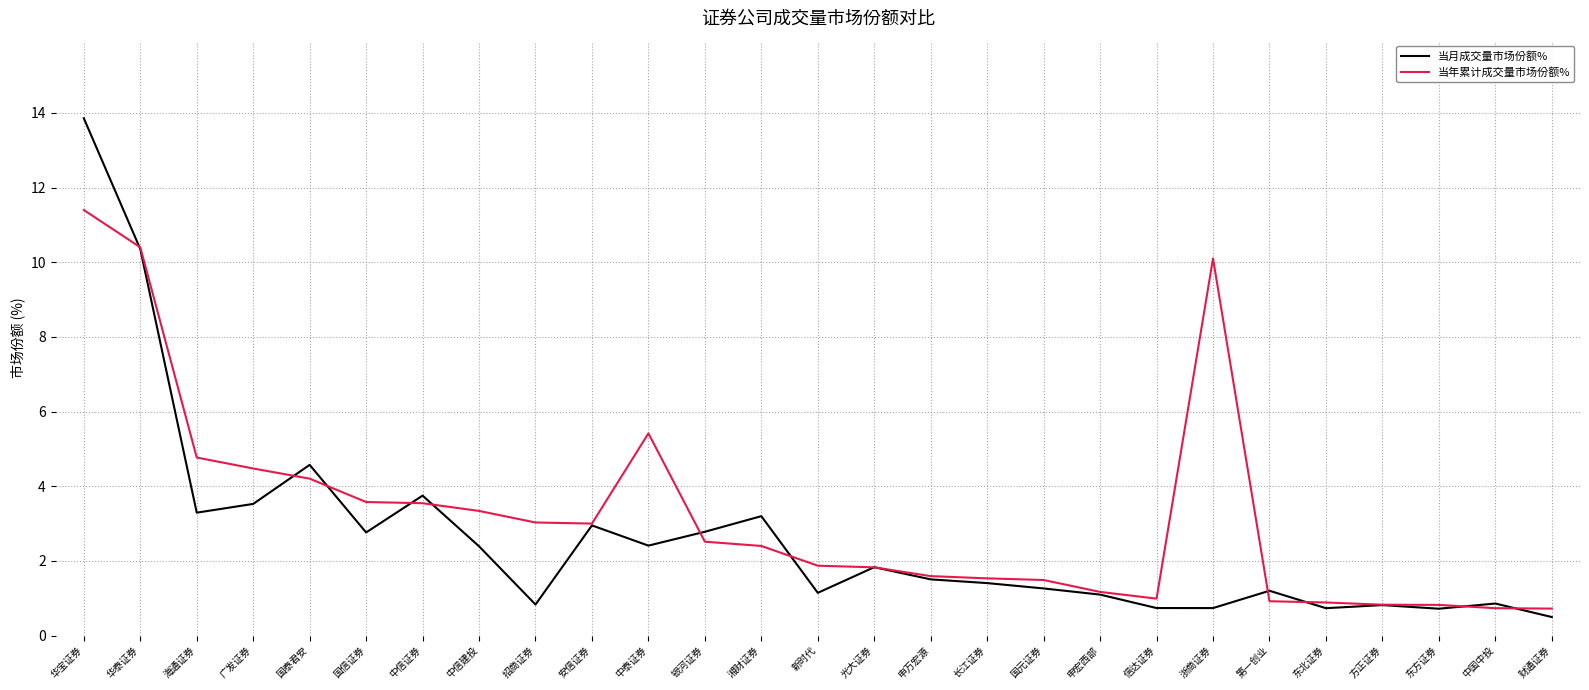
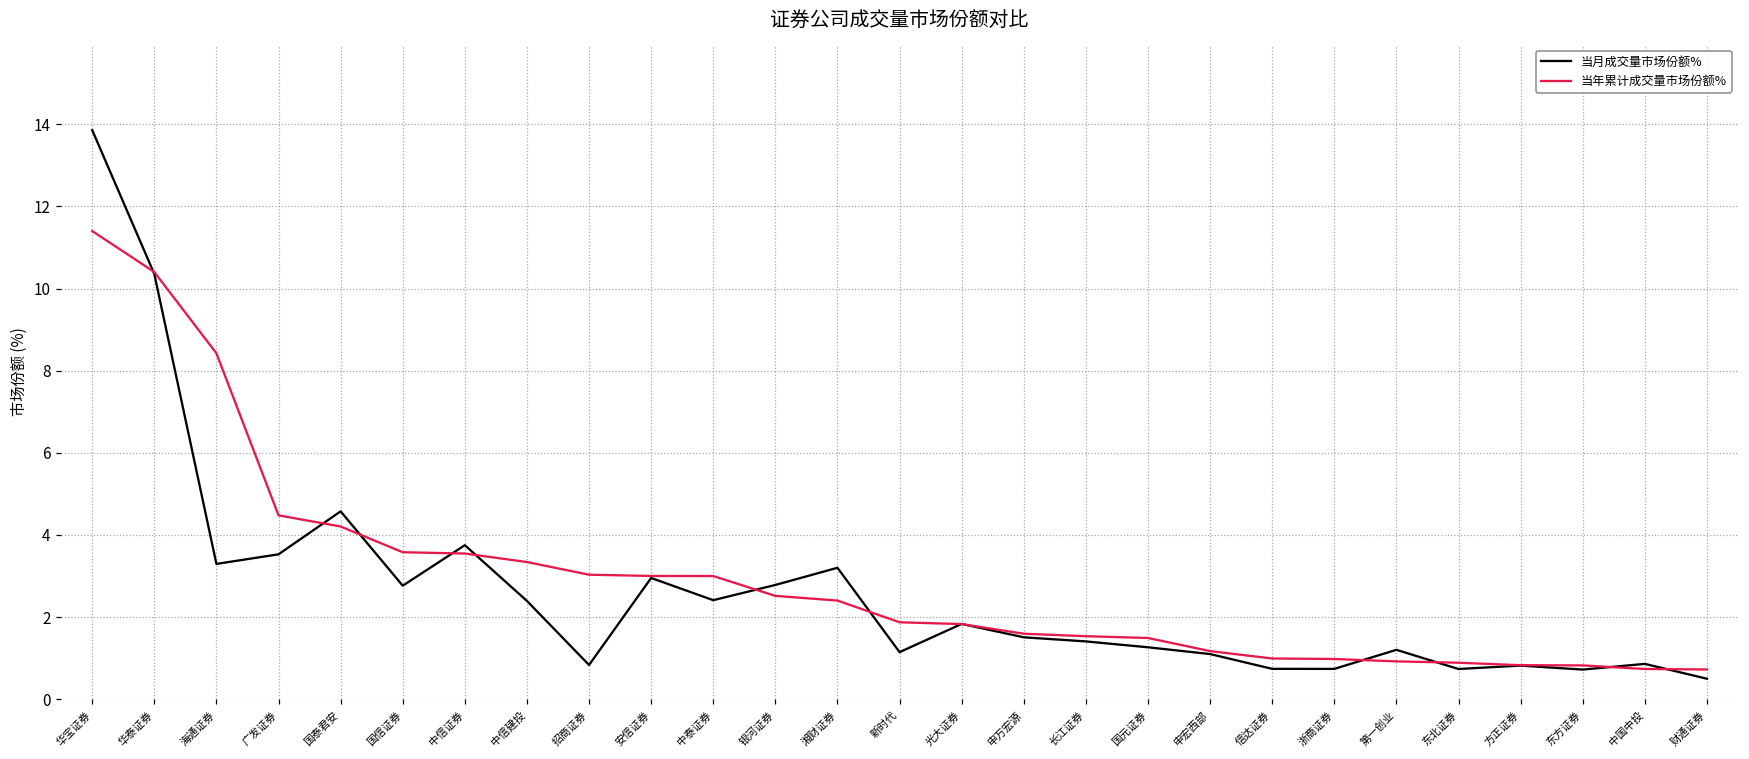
  {
    "当月成交量市场份额%": {
      "华宝证券": 13.9,
      "海通证券": 3.3,
      "广发证券": 3.5,
      "国泰君安": 4.6,
      "国信证券": 2.8,
      "中信证券": 3.8,
      "中信建投": 2.4,
      "招商证券": 0.8,
      "中泰证券": 2.4,
      "银河证券": 2.8,
      "湘财证券": 3.2,
      "新时代": 1.1,
      "申万宏源": 1.5,
      "长江证券": 1.4,
      "国元证券": 1.3,
      "申宏西部": 1.1,
      "信达证券": 0.7,
      "浙商证券": 0.7,
      "第一创业": 1.2,
      "东北证券": 0.7,
      "东方证券": 0.7,
      "中国中投": 0.9,
      "财通证券": 0.5
    },
    "当年累计成交量市场份额%": {
      "华宝证券": 11.4,
-     "海通证券": 4.8,
+     "海通证券": 8.4,
      "广发证券": 4.5,
      "国泰君安": 4.2,
      "国信证券": 3.6,
      "中信证券": 3.5,
      "中信建投": 3.3,
      "招商证券": 3.0,
-     "中泰证券": 5.4,
+     "中泰证券": 3.0,
      "银河证券": 2.5,
      "湘财证券": 2.4,
      "新时代": 1.9,
      "申万宏源": 1.6,
      "长江证券": 1.5,
      "国元证券": 1.5,
      "申宏西部": 1.2,
      "信达证券": 1.0,
-     "浙商证券": 10.1,
+     "浙商证券": 1.0,
      "第一创业": 0.9,
      "东北证券": 0.9,
      "东方证券": 0.8,
      "中国中投": 0.7,
      "财通证券": 0.7
    }
  }
